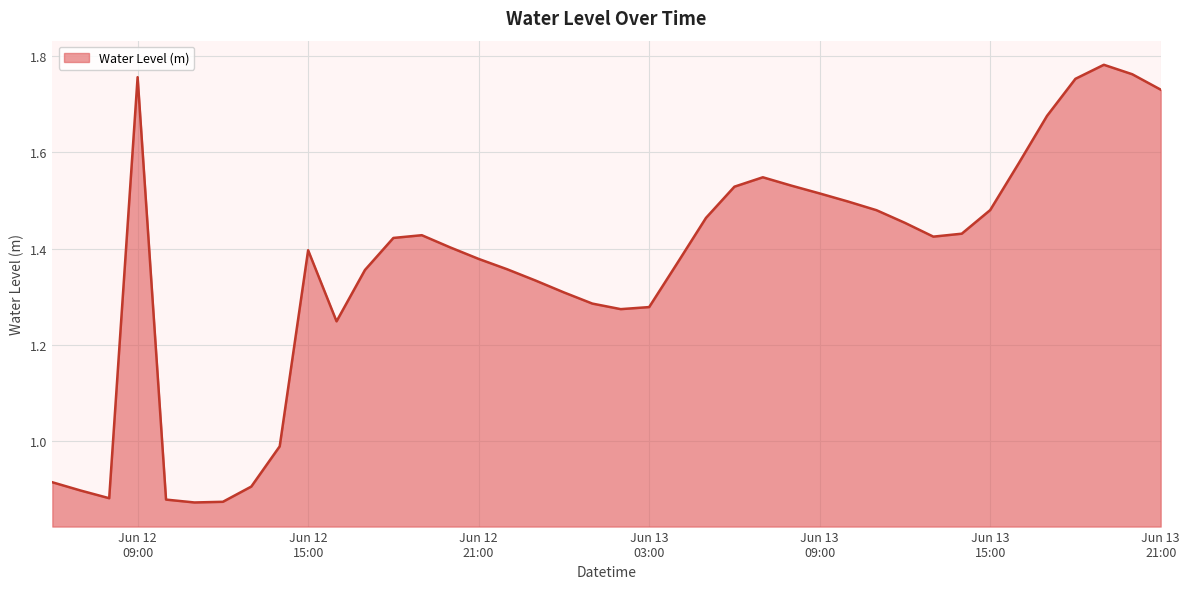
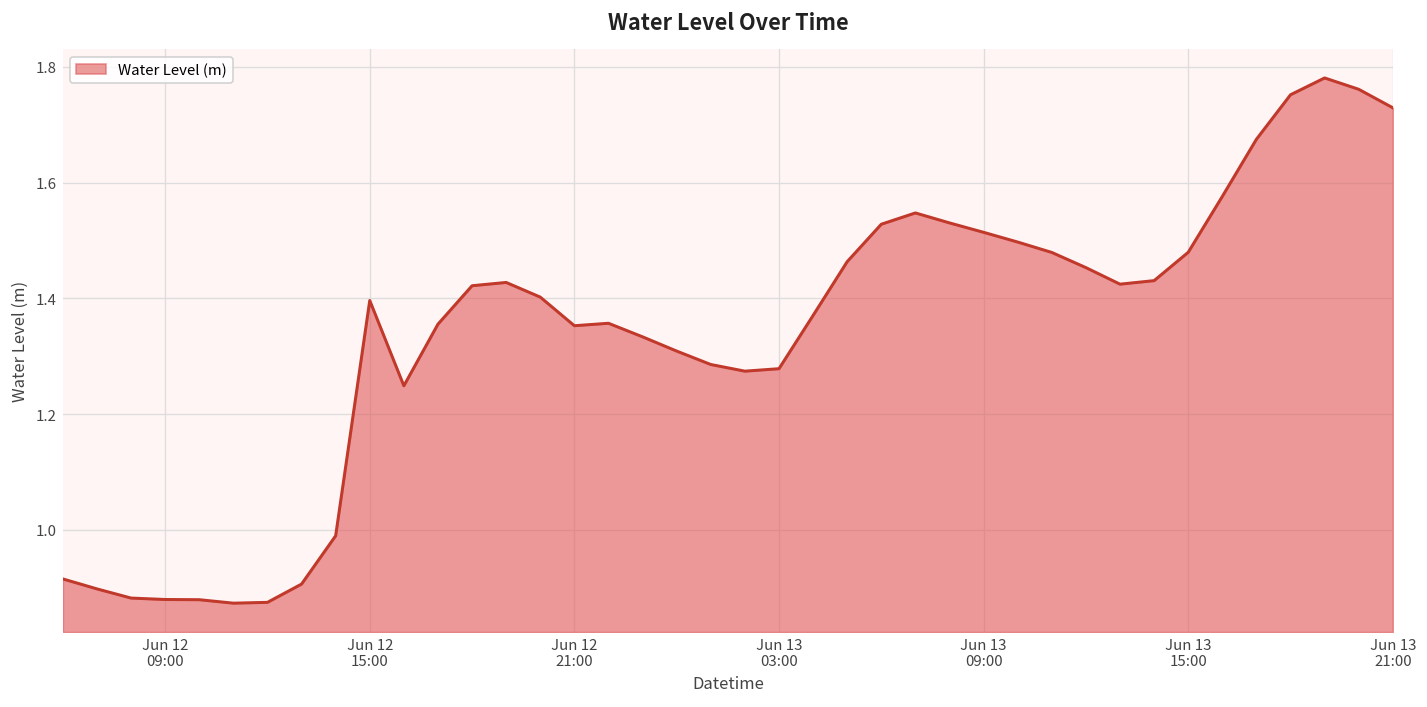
  {
-   "Jun 12 09:00": 1.76,
+   "Jun 12 09:00": 0.88,
    "Jun 12 15:00": 1.40,
-   "Jun 12 21:00": 1.38,
+   "Jun 12 21:00": 1.35,
    "Jun 13 03:00": 1.28,
    "Jun 13 09:00": 1.51,
    "Jun 13 15:00": 1.48,
    "Jun 13 21:00": 1.73
  }
